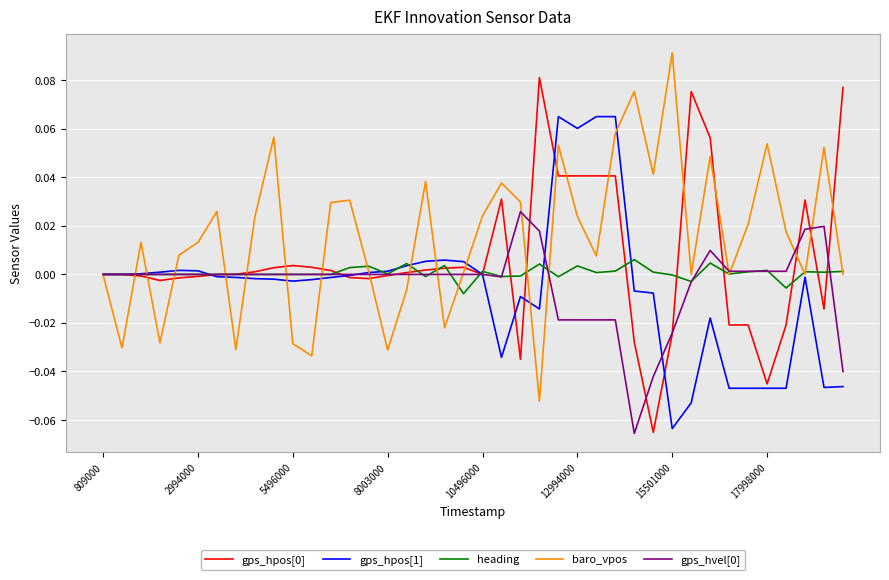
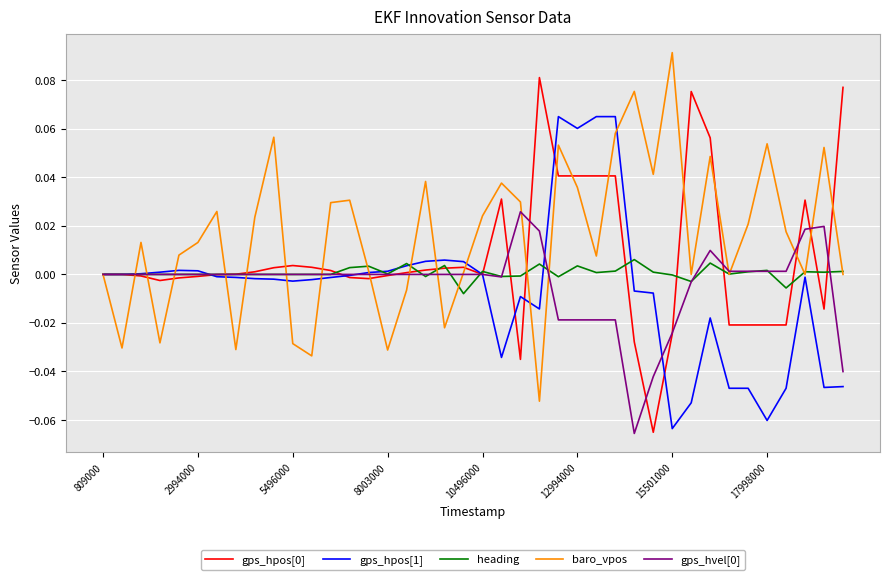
  {
    "gps_hpos[0]": {
      "5496000": 0.004,
      "12994000": 0.041,
-     "17998000": -0.045
+     "17998000": -0.021
    },
    "gps_hpos[1]": {
      "2994000": 0.001,
      "5496000": -0.003,
      "8003000": 0.001,
      "12994000": 0.060,
      "15501000": -0.064,
-     "17998000": -0.047
+     "17998000": -0.060
    },
    "heading": {
      "10496000": 0.001,
      "12994000": 0.004,
      "15501000": 0.000
    },
    "baro_vpos": {
      "2994000": 0.013,
      "5496000": -0.029,
      "8003000": -0.031,
      "10496000": 0.024,
-     "12994000": 0.024,
+     "12994000": 0.036,
      "15501000": 0.091,
      "17998000": 0.054
    },
    "gps_hvel[0]": {
      "12994000": -0.019
    }
  }
